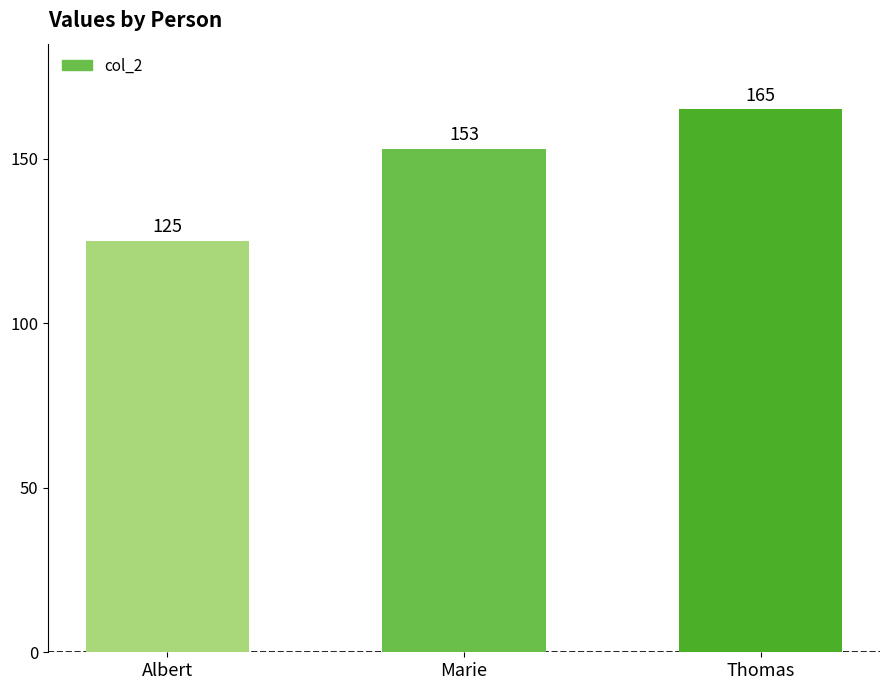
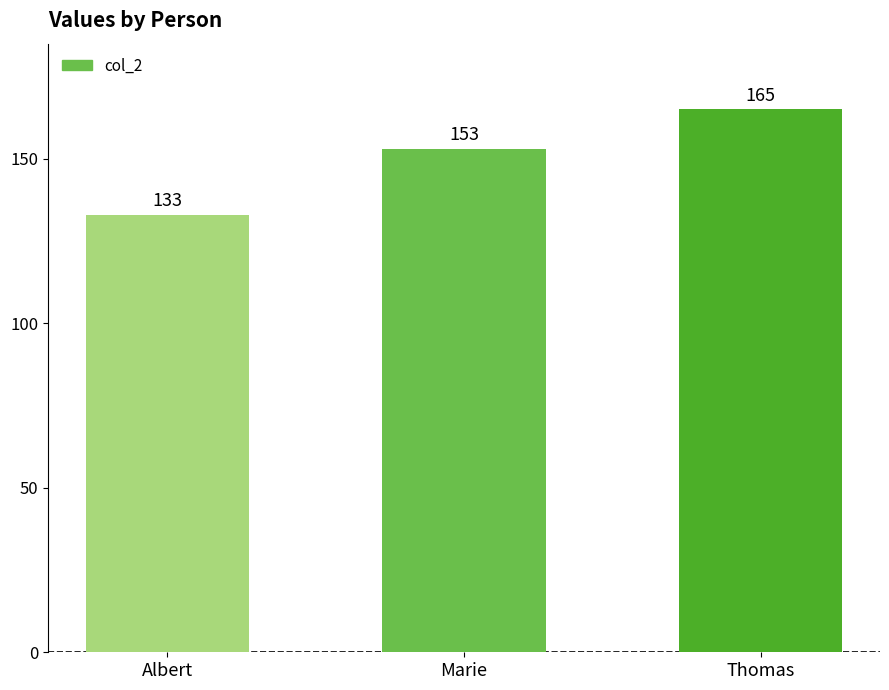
  {
-   "Albert": 125,
+   "Albert": 133,
    "Marie": 153,
    "Thomas": 165
  }
